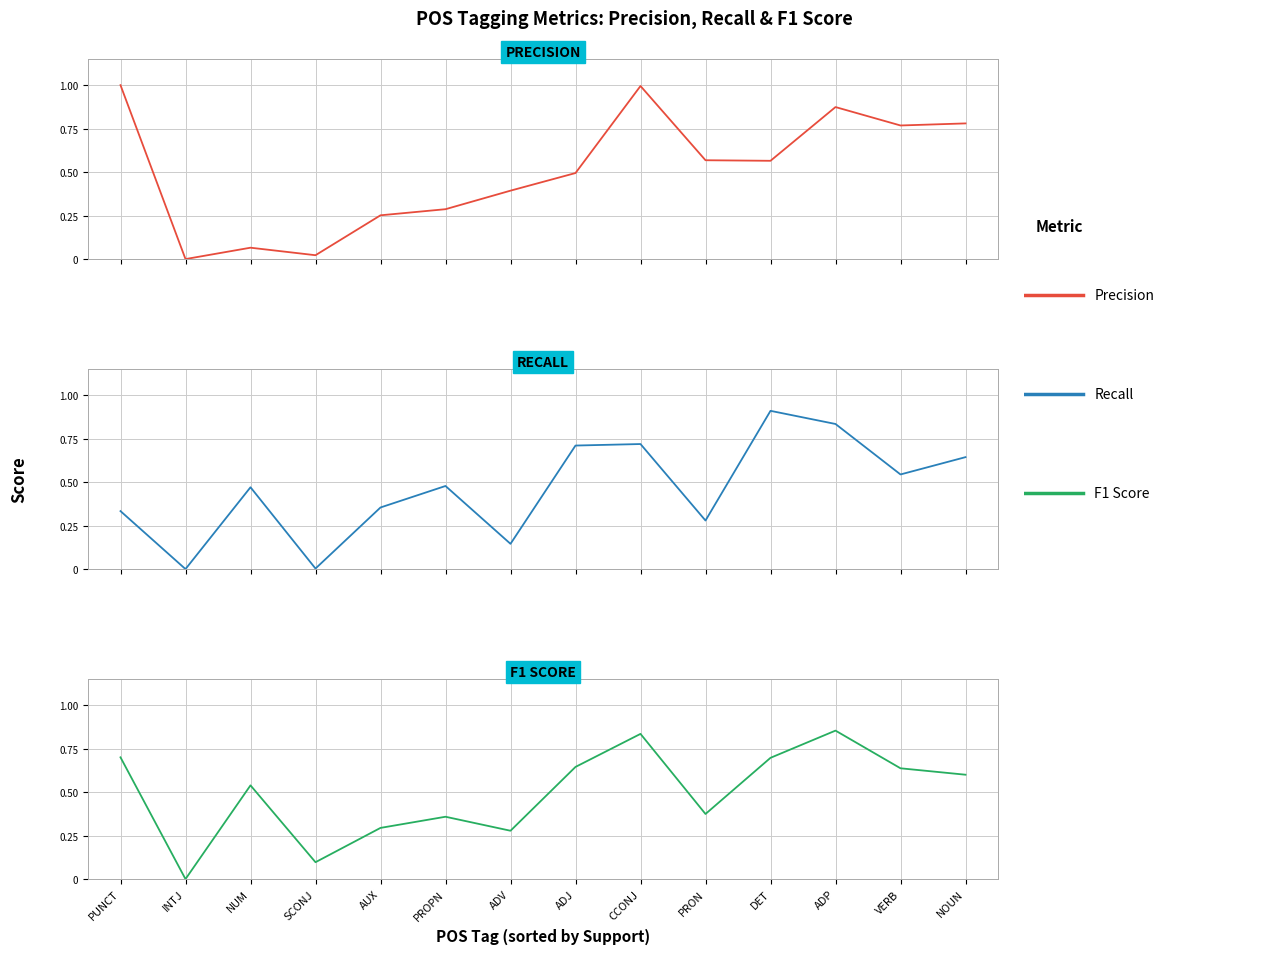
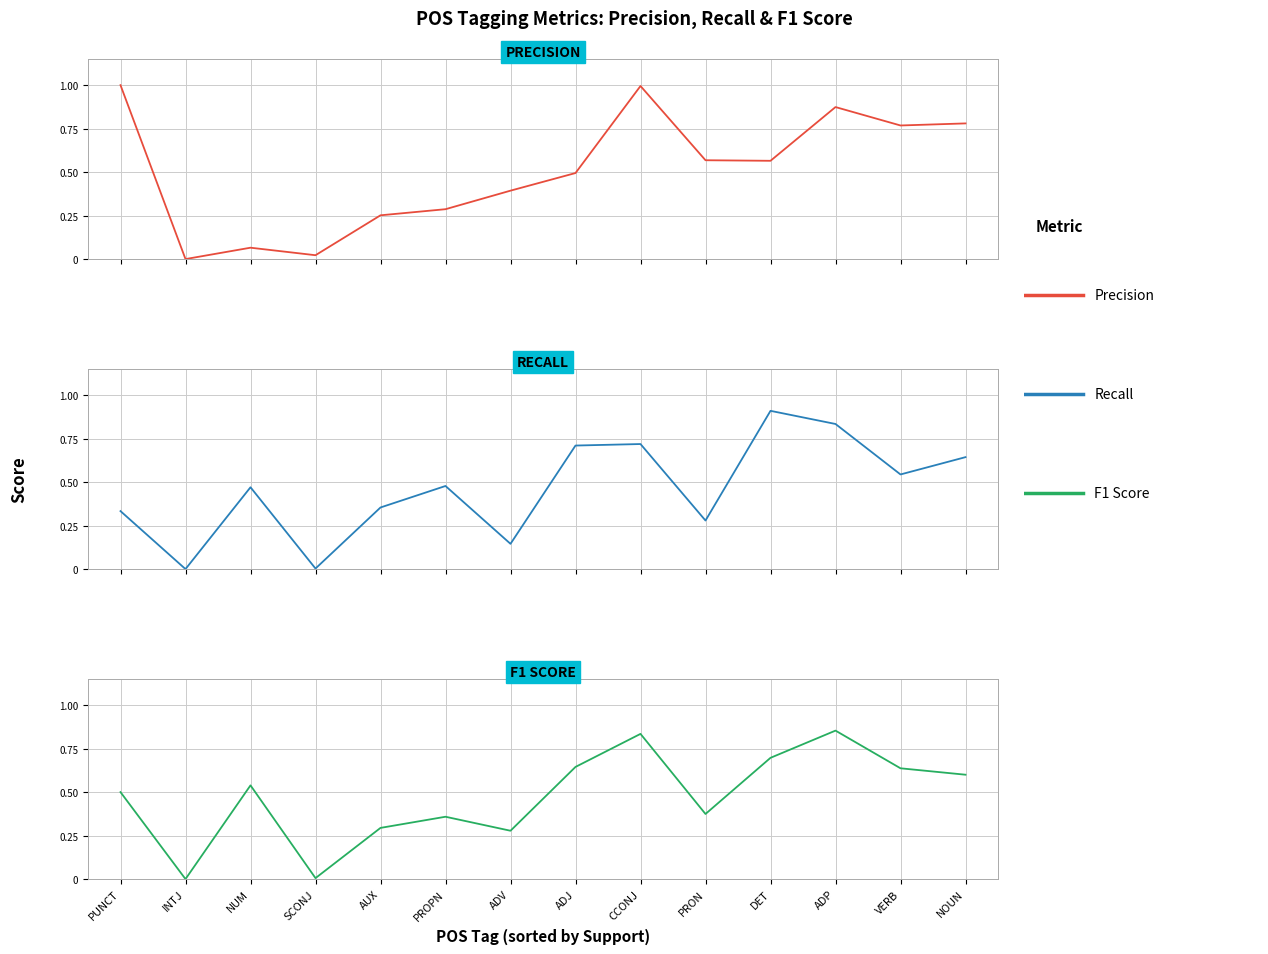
  {
    "F1 SCORE": {
-     "PUNCT": 0.7,
+     "PUNCT": 0.5,
      "INTJ": 0.00,
      "NUM": 0.54,
-     "SCONJ": 0.10,
+     "SCONJ": 0.01,
      "AUX": 0.29,
      "PROPN": 0.36,
      "ADV": 0.28,
      "ADJ": 0.64,
      "CCONJ": 0.83,
      "PRON": 0.37,
      "DET": 0.70,
      "ADP": 0.85,
      "VERB": 0.64,
      "NOUN": 0.60
    }
  }
